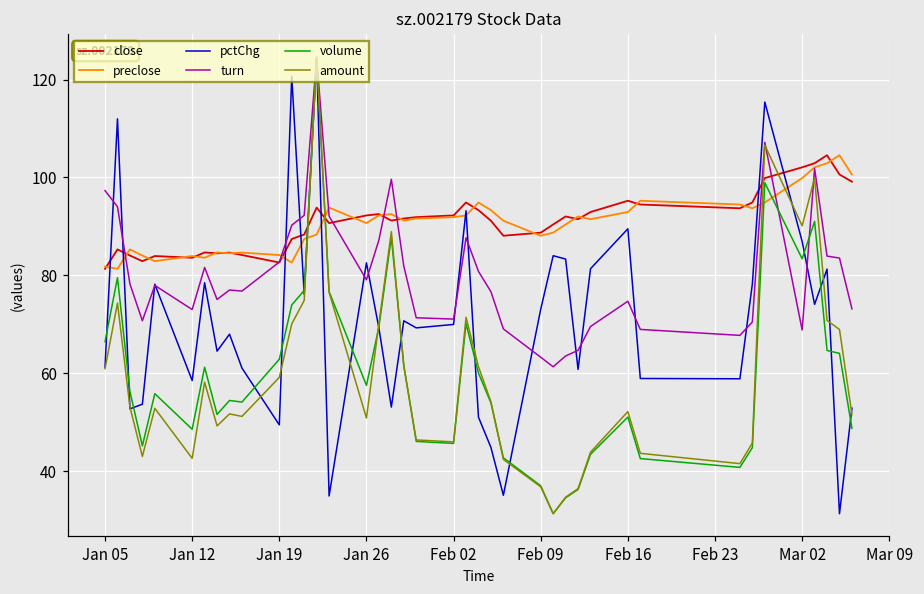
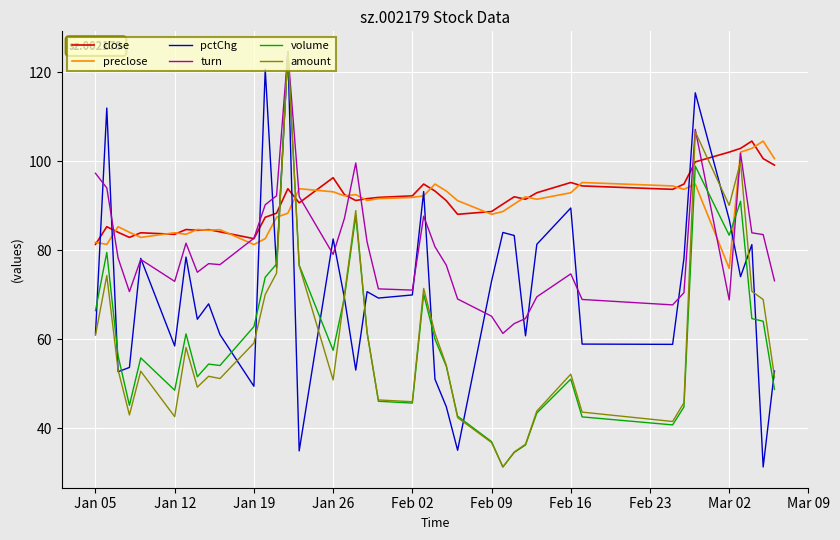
  {
    "close": {
-     "Jan 26": 92,
+     "Jan 26": 96,
      "Feb 09": 89,
      "Feb 16": 95,
      "Mar 02": 102
    },
    "preclose": {
-     "Jan 19": 84,
-     "Jan 26": 91,
+     "Jan 19": 81,
+     "Jan 26": 93,
      "Feb 09": 88,
      "Feb 16": 93,
-     "Mar 02": 100
+     "Mar 02": 76
    },
    "pctChg": {
      "Jan 12": 59,
      "Jan 19": 49,
      "Jan 26": 83,
      "Feb 02": 70,
      "Feb 09": 73,
      "Feb 16": 90,
      "Mar 02": 87
    },
    "turn": {
      "Jan 05": 97,
      "Jan 12": 73,
      "Jan 26": 79,
      "Feb 02": 71,
-     "Feb 09": 63,
+     "Feb 09": 65,
      "Feb 16": 75,
      "Mar 02": 69
    },
    "volume": {
      "Jan 05": 66,
      "Jan 12": 49,
      "Jan 19": 63,
      "Jan 26": 58,
      "Feb 16": 51,
      "Mar 02": 83
    },
    "amount": {
      "Jan 12": 43,
      "Jan 19": 59,
      "Jan 26": 51,
      "Feb 16": 52,
      "Mar 02": 90
    }
  }
